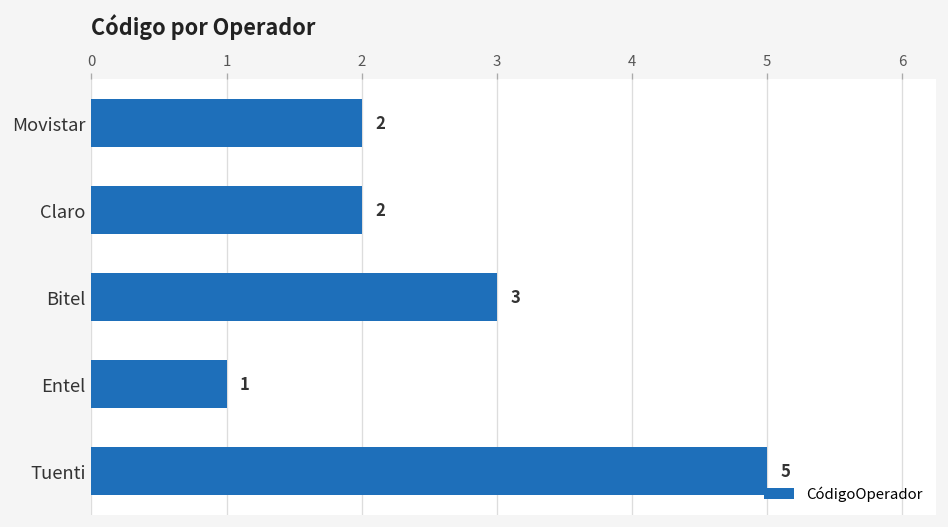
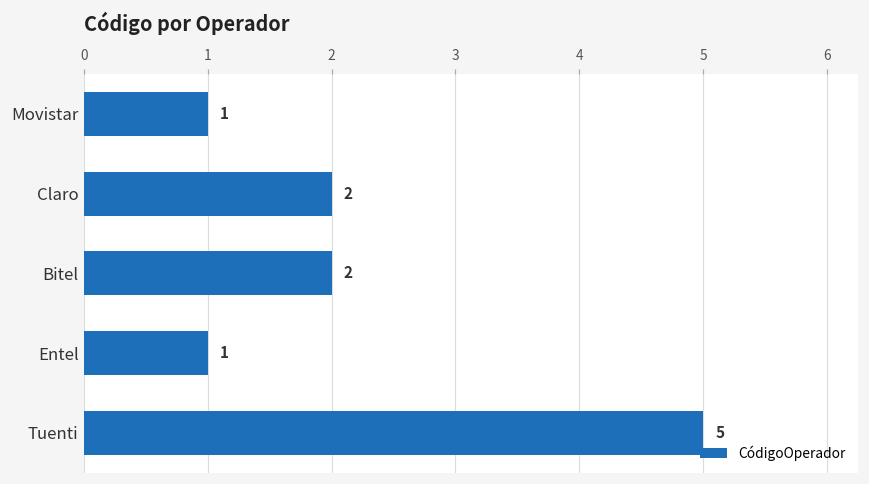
  {
-   "Movistar": 2,
+   "Movistar": 1,
    "Claro": 2,
-   "Bitel": 3,
+   "Bitel": 2,
    "Entel": 1,
    "Tuenti": 5
  }
